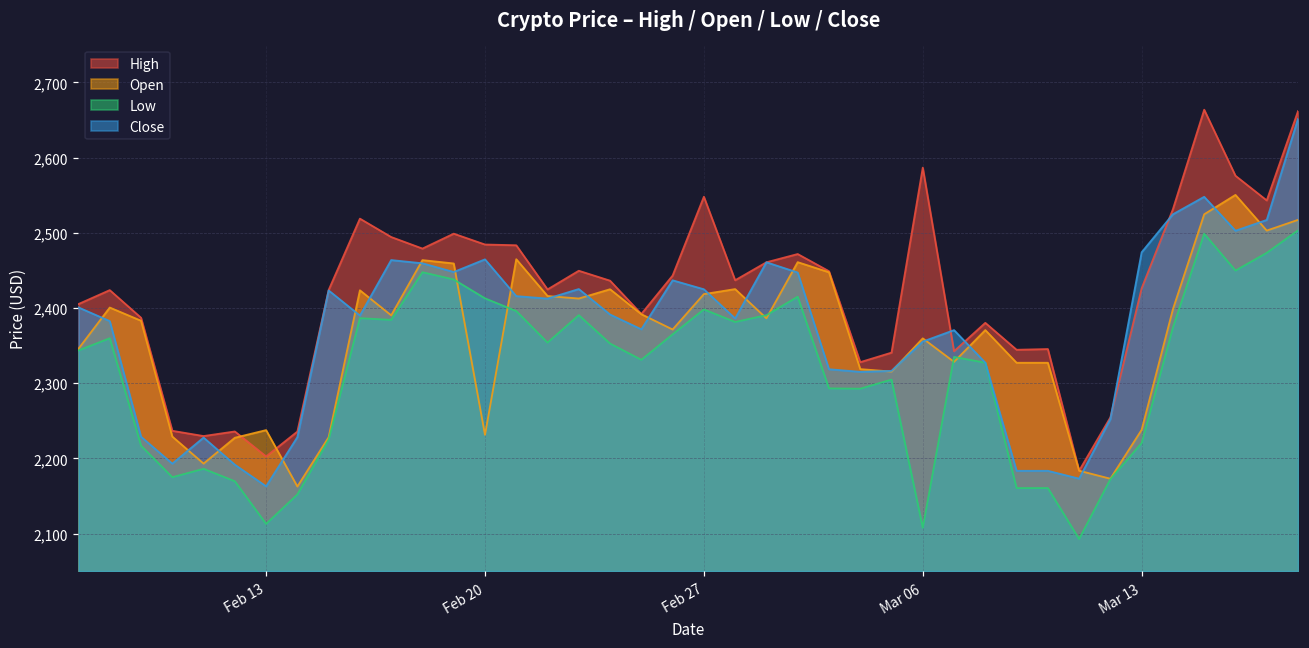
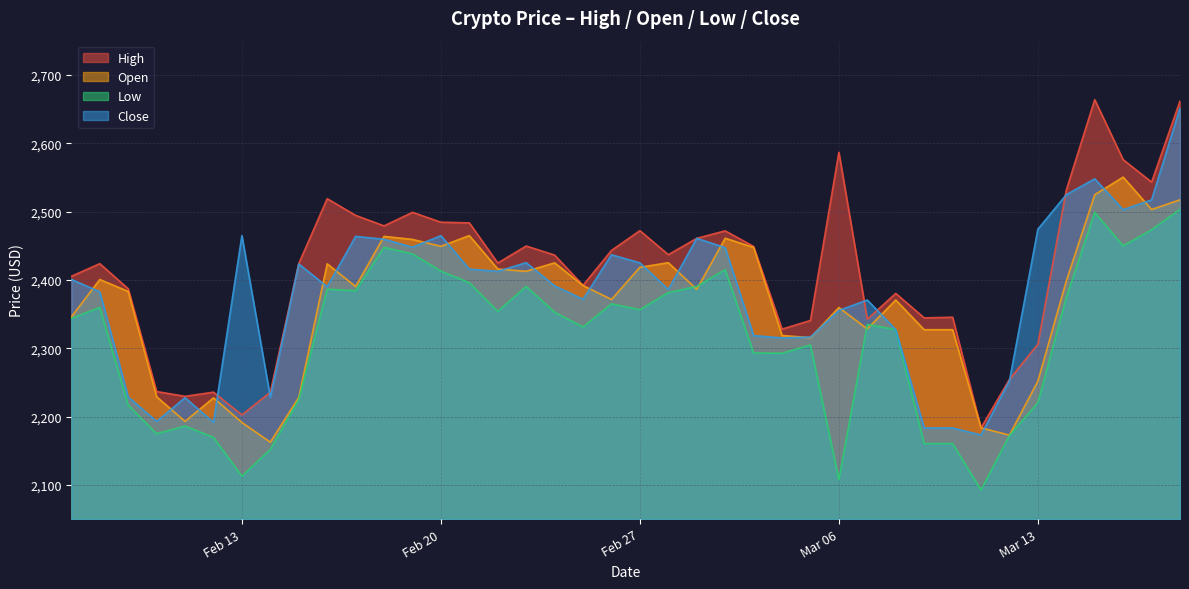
  {
    "High": {
      "Feb 13": "2,200",
      "Feb 20": "2,480",
-     "Feb 27": "2,550",
+     "Feb 27": "2,470",
      "Mar 06": "2,590",
-     "Mar 13": "2,430"
+     "Mar 13": "2,310"
    },
    "Open": {
-     "Feb 13": "2,240",
-     "Feb 20": "2,230",
+     "Feb 13": "2,190",
+     "Feb 20": "2,450",
      "Feb 27": "2,420",
      "Mar 06": "2,360",
-     "Mar 13": "2,240"
+     "Mar 13": "2,250"
    },
    "Low": {
      "Feb 13": "2,110",
      "Feb 20": "2,410",
-     "Feb 27": "2,400",
+     "Feb 27": "2,360",
      "Mar 06": "2,110",
      "Mar 13": "2,220"
    },
    "Close": {
-     "Feb 13": "2,160",
+     "Feb 13": "2,460",
      "Feb 20": "2,460",
      "Feb 27": "2,420",
      "Mar 06": "2,360",
      "Mar 13": "2,470"
    }
  }
